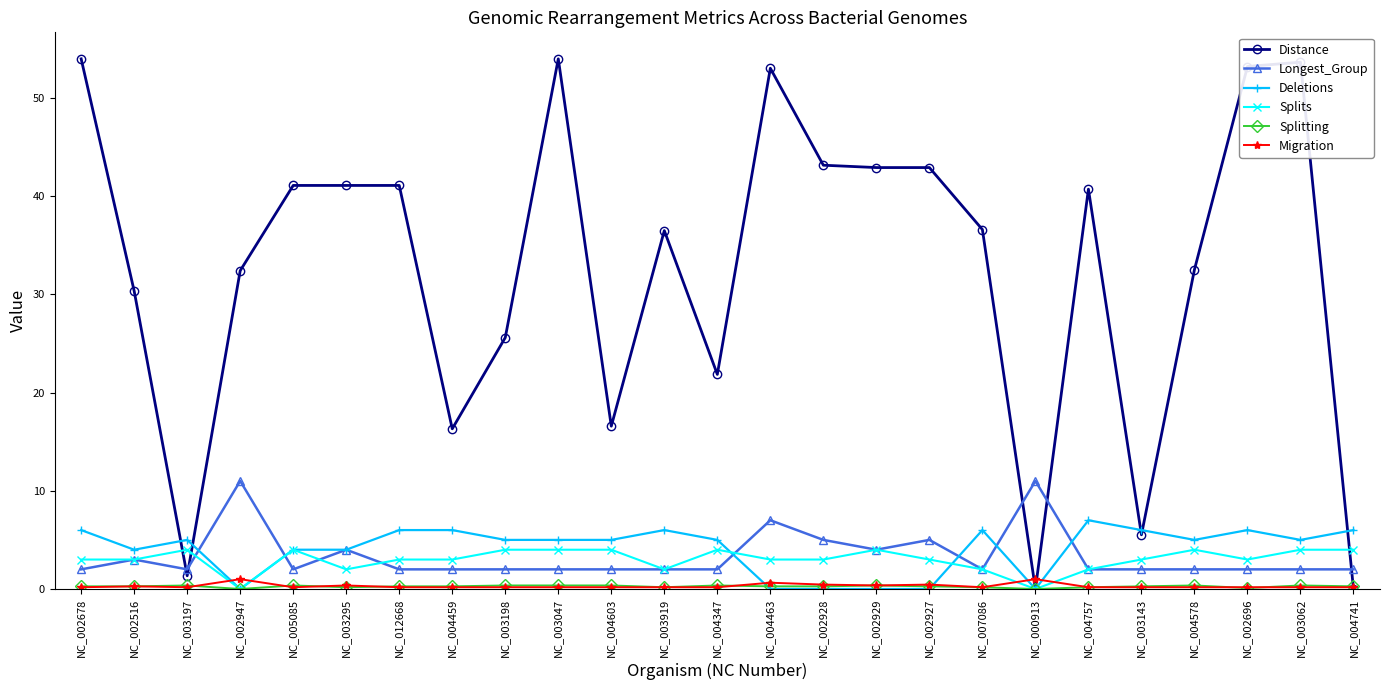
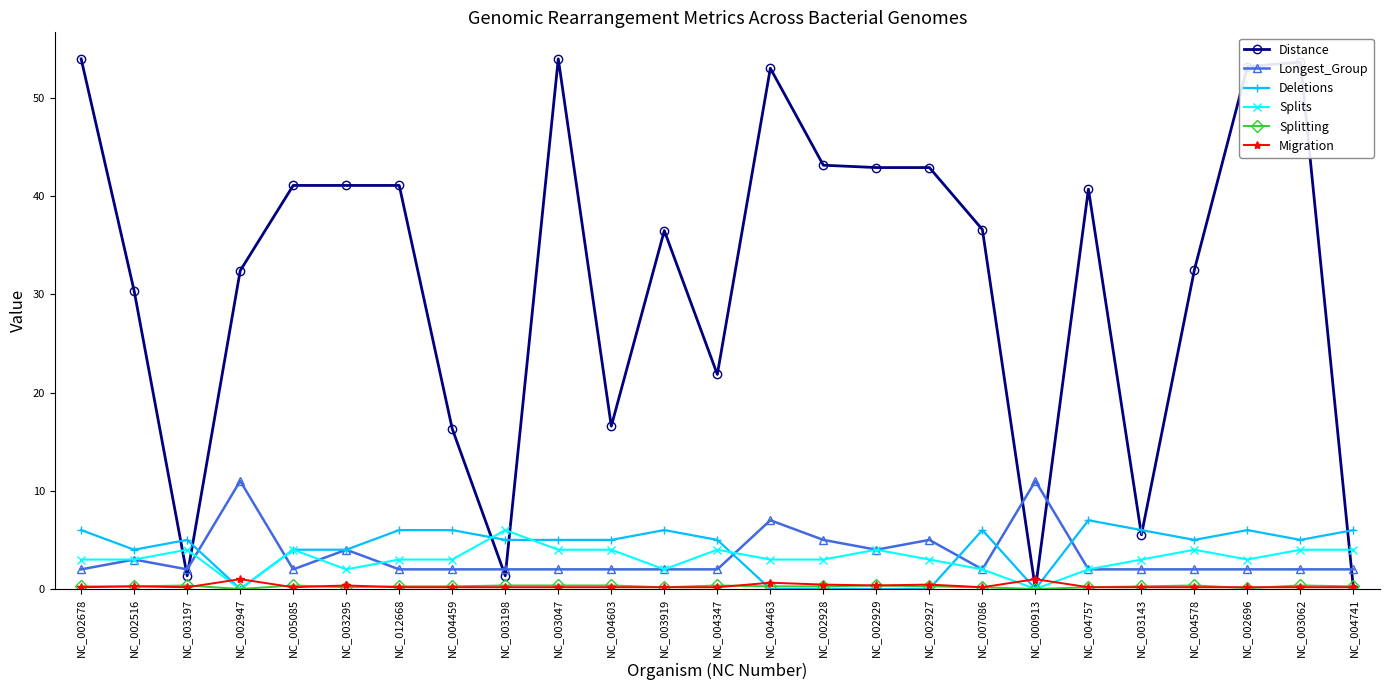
  {
    "Distance": {
      "NC_002678": 54,
      "NC_002516": 30,
      "NC_003197": 1,
      "NC_002947": 32,
      "NC_005085": 41,
      "NC_003295": 41,
      "NC_012668": 41,
      "NC_004459": 16,
-     "NC_003198": 26,
+     "NC_003198": 1,
      "NC_003047": 54,
      "NC_004603": 17,
      "NC_003919": 36,
      "NC_004347": 22,
      "NC_004463": 53,
      "NC_002928": 43,
      "NC_002929": 43,
      "NC_002927": 43,
      "NC_007086": 37,
      "NC_004757": 41,
      "NC_003143": 6,
      "NC_004578": 33
    },
    "Longest_Group": {
      "NC_002678": 2,
      "NC_003197": 2,
      "NC_002947": 11,
      "NC_005085": 2,
      "NC_012668": 2,
      "NC_004459": 2,
      "NC_003198": 2,
      "NC_003047": 2,
      "NC_004603": 2,
      "NC_004347": 2,
      "NC_004463": 7,
      "NC_002928": 5,
      "NC_002927": 5,
      "NC_000913": 11,
      "NC_003143": 2,
      "NC_004578": 2,
      "NC_002696": 2,
      "NC_003062": 2,
      "NC_004741": 2
    },
    "Deletions": {
      "NC_002678": 6,
      "NC_002516": 4,
      "NC_003197": 5,
      "NC_012668": 6,
      "NC_004459": 6,
      "NC_003198": 5,
      "NC_003047": 5,
      "NC_004603": 5,
      "NC_003919": 6,
      "NC_004347": 5,
      "NC_004463": 0,
      "NC_002928": 0,
      "NC_002929": 0,
      "NC_002927": 0,
      "NC_007086": 6,
      "NC_004757": 7,
      "NC_003143": 6,
      "NC_004578": 5,
      "NC_002696": 6,
      "NC_003062": 5,
      "NC_004741": 6
    },
    "Splits": {
      "NC_002678": 3,
      "NC_003197": 4,
      "NC_003295": 2,
      "NC_012668": 3,
      "NC_004459": 3,
-     "NC_003198": 4,
+     "NC_003198": 6,
      "NC_003047": 4,
      "NC_004603": 4,
      "NC_004347": 4,
      "NC_004463": 3,
      "NC_002928": 3,
      "NC_002927": 3,
      "NC_003143": 3,
      "NC_004578": 4,
      "NC_002696": 3,
      "NC_003062": 4,
      "NC_004741": 4
    },
    "Splitting": {
      "NC_004463": 0
    },
    "Migration": {
      "NC_002947": 1,
      "NC_004463": 1,
      "NC_000913": 1
    }
  }
